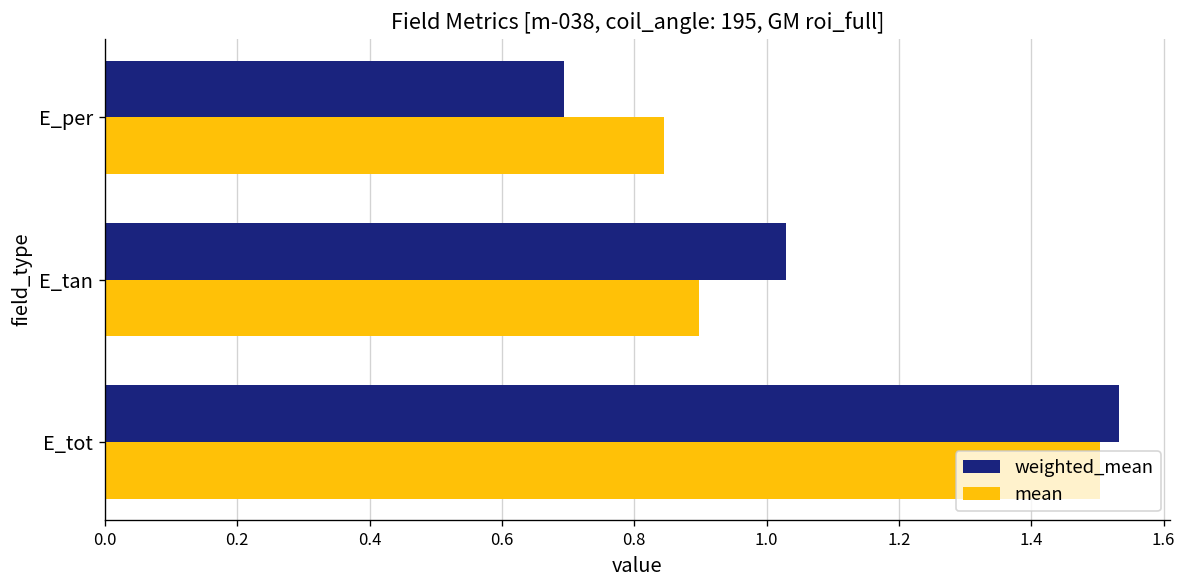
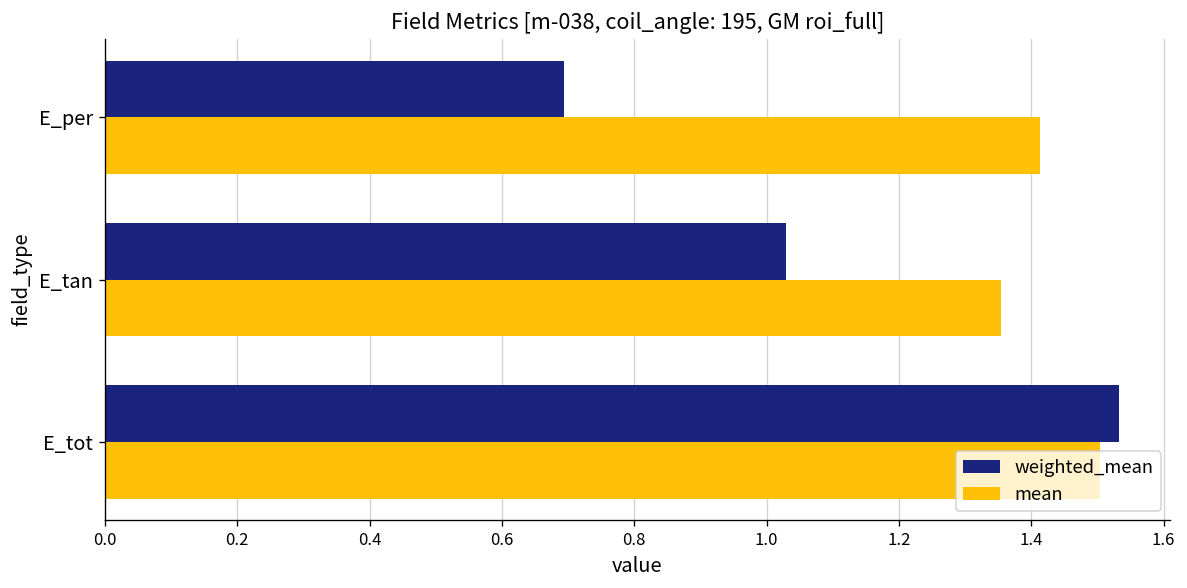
  {
    "weighted_mean": {
      "E_per": 0.69,
      "E_tan": 1.03,
      "E_tot": 1.53
    },
    "mean": {
-     "E_per": 0.85,
-     "E_tan": 0.90
+     "E_per": 1.41,
+     "E_tan": 1.35
    }
  }
